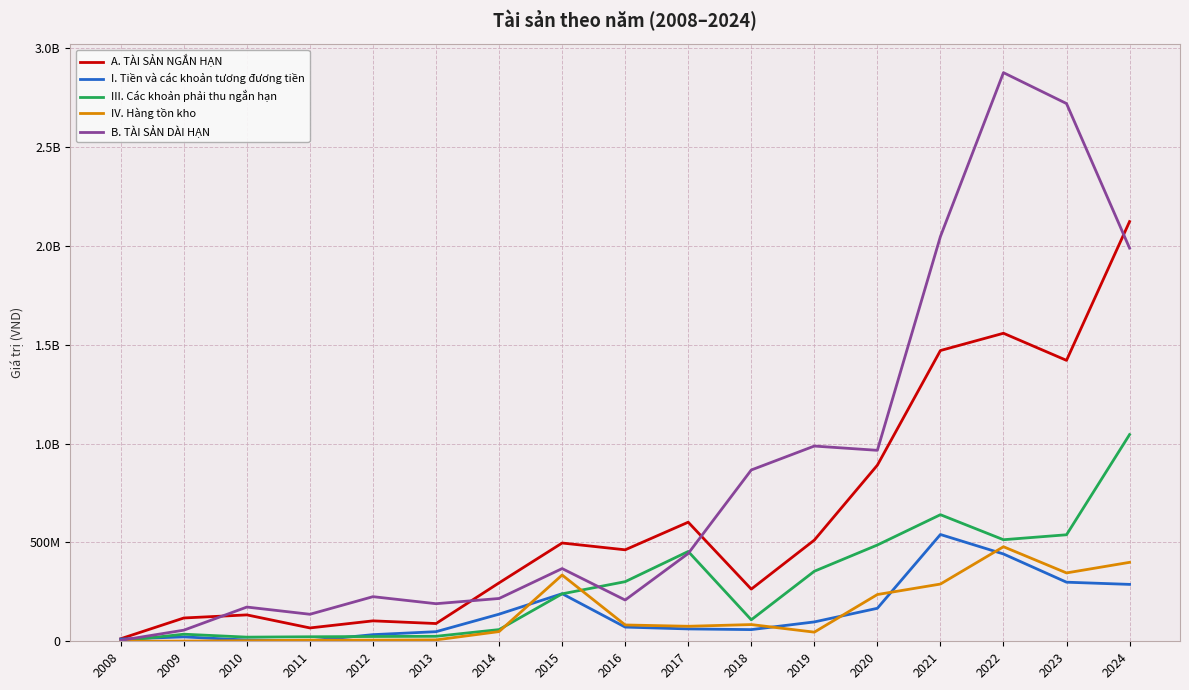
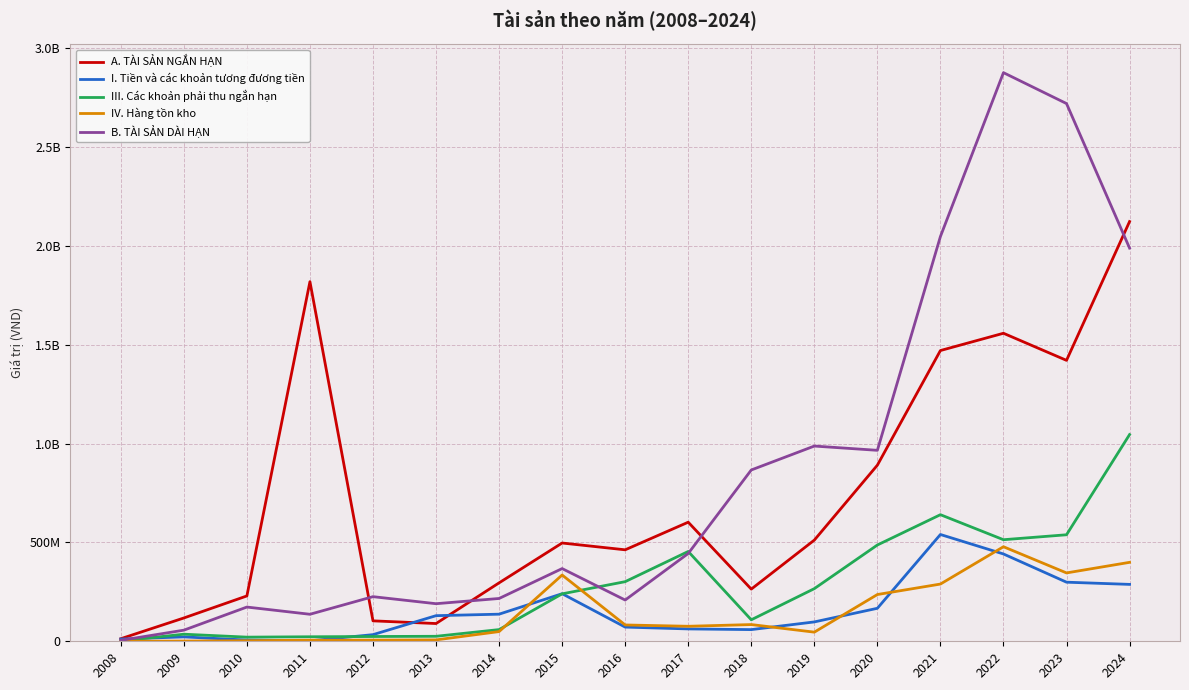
  {
    "A. TÀI SẢN NGẮN HẠN": {
      "2009": 120000000,
-     "2010": 130000000,
-     "2011": 70000000,
+     "2010": 230000000,
+     "2011": 1820000000,
      "2012": 100000000,
      "2013": 90000000,
      "2014": 300000000,
      "2015": 500000000,
      "2016": 460000000,
      "2017": 600000000,
      "2018": 260000000,
      "2019": 510000000,
      "2020": 890000000,
      "2021": 1470000000,
      "2022": 1560000000,
      "2023": 1420000000,
      "2024": 2120000000
    },
    "I. Tiền và các khoản tương đương tiền": {
      "2009": 20000000,
-     "2013": 50000000,
+     "2013": 130000000,
      "2014": 140000000,
      "2017": 60000000,
      "2018": 60000000,
      "2019": 100000000,
      "2020": 170000000,
      "2021": 540000000,
      "2022": 440000000,
      "2023": 300000000,
      "2024": 290000000
    },
    "III. Các khoản phải thu ngắn hạn": {
      "2009": 40000000,
      "2010": 20000000,
      "2011": 20000000,
      "2013": 30000000,
      "2016": 300000000,
      "2018": 110000000,
-     "2019": 350000000,
+     "2019": 270000000,
      "2020": 490000000,
      "2021": 640000000,
      "2022": 510000000,
      "2023": 540000000,
      "2024": 1050000000
    },
    "IV. Hàng tồn kho": {
      "2009": 0,
      "2012": 10000000,
      "2013": 10000000,
      "2015": 340000000,
      "2017": 80000000,
      "2018": 80000000,
      "2019": 50000000,
      "2020": 240000000,
      "2021": 290000000,
      "2022": 480000000,
      "2023": 350000000,
      "2024": 400000000
    },
    "B. TÀI SẢN DÀI HẠN": {
      "2009": 60000000,
      "2010": 170000000,
      "2011": 140000000,
      "2012": 230000000,
      "2013": 190000000,
      "2014": 220000000,
      "2015": 370000000,
      "2016": 210000000,
      "2018": 870000000,
      "2019": 990000000,
      "2020": 970000000,
      "2021": 2050000000,
      "2022": 2880000000,
      "2023": 2720000000,
      "2024": 1990000000
    }
  }
